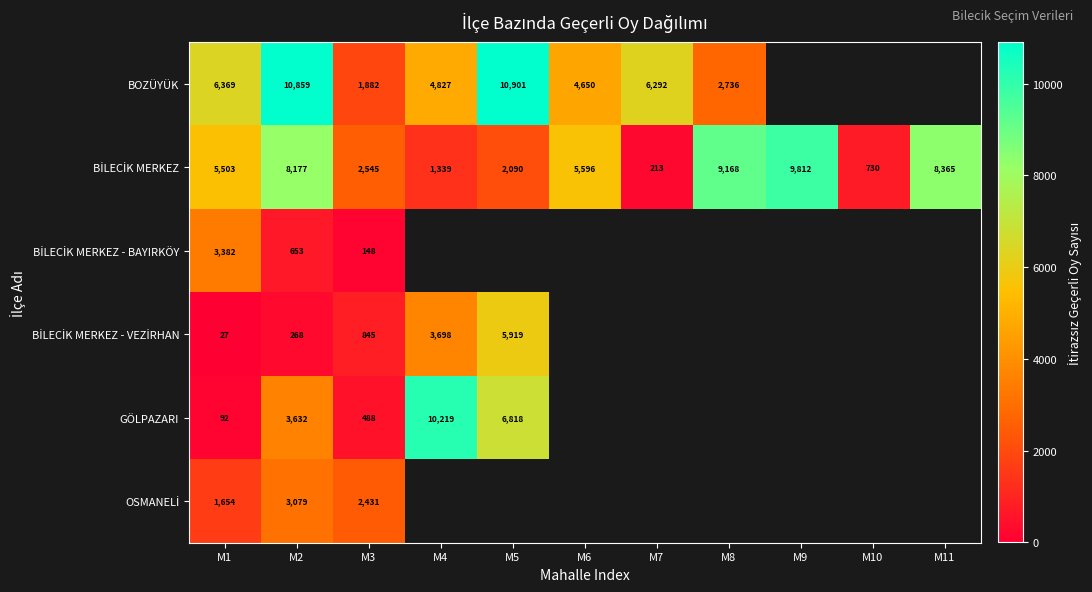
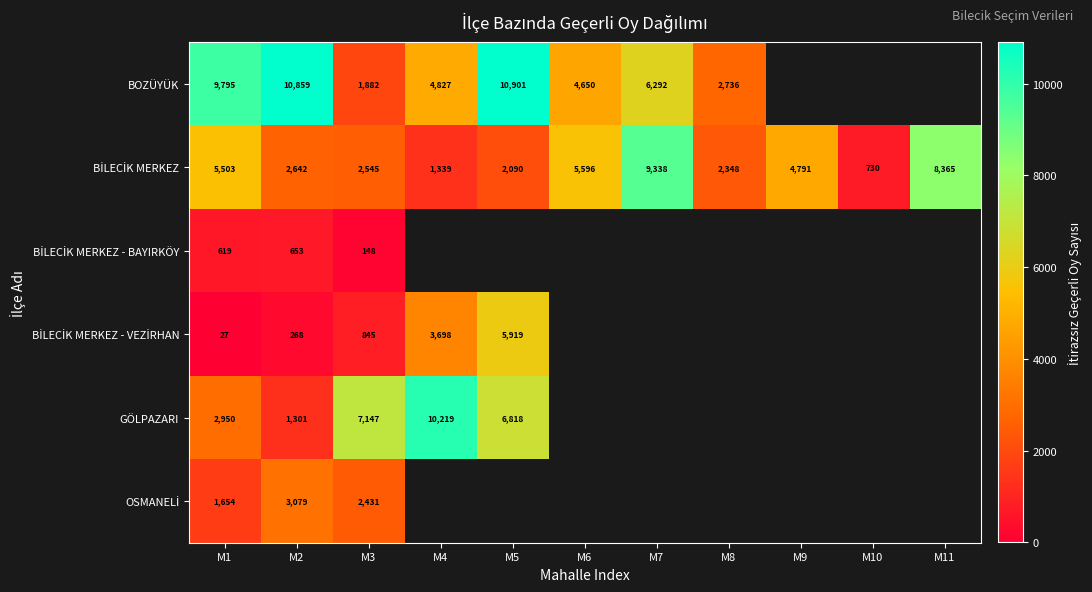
  {
    "BOZÜYÜK": {
-     "M1": "6,369",
+     "M1": "9,795",
      "M2": "10,859",
      "M3": "1,882",
      "M4": "4,827",
      "M5": "10,901",
      "M6": "4,650",
      "M7": "6,292",
      "M8": "2,736"
    },
    "BİLECİK MERKEZ": {
      "M1": "5,503",
-     "M2": "8,177",
+     "M2": "2,642",
      "M3": "2,545",
      "M4": "1,339",
      "M5": "2,090",
      "M6": "5,596",
-     "M7": "213",
-     "M8": "9,168",
-     "M9": "9,812",
+     "M7": "9,338",
+     "M8": "2,348",
+     "M9": "4,791",
      "M10": "730",
      "M11": "8,365"
    },
    "BİLECİK MERKEZ - BAYIRKÖY": {
-     "M1": "3,382",
+     "M1": "619",
      "M2": "653",
      "M3": "148"
    },
    "BİLECİK MERKEZ - VEZİRHAN": {
      "M1": "27",
      "M2": "268",
      "M3": "845",
      "M4": "3,698",
      "M5": "5,919"
    },
    "GÖLPAZARI": {
-     "M1": "92",
-     "M2": "3,632",
-     "M3": "488",
+     "M1": "2,950",
+     "M2": "1,301",
+     "M3": "7,147",
      "M4": "10,219",
      "M5": "6,818"
    },
    "OSMANELİ": {
      "M1": "1,654",
      "M2": "3,079",
      "M3": "2,431"
    }
  }
